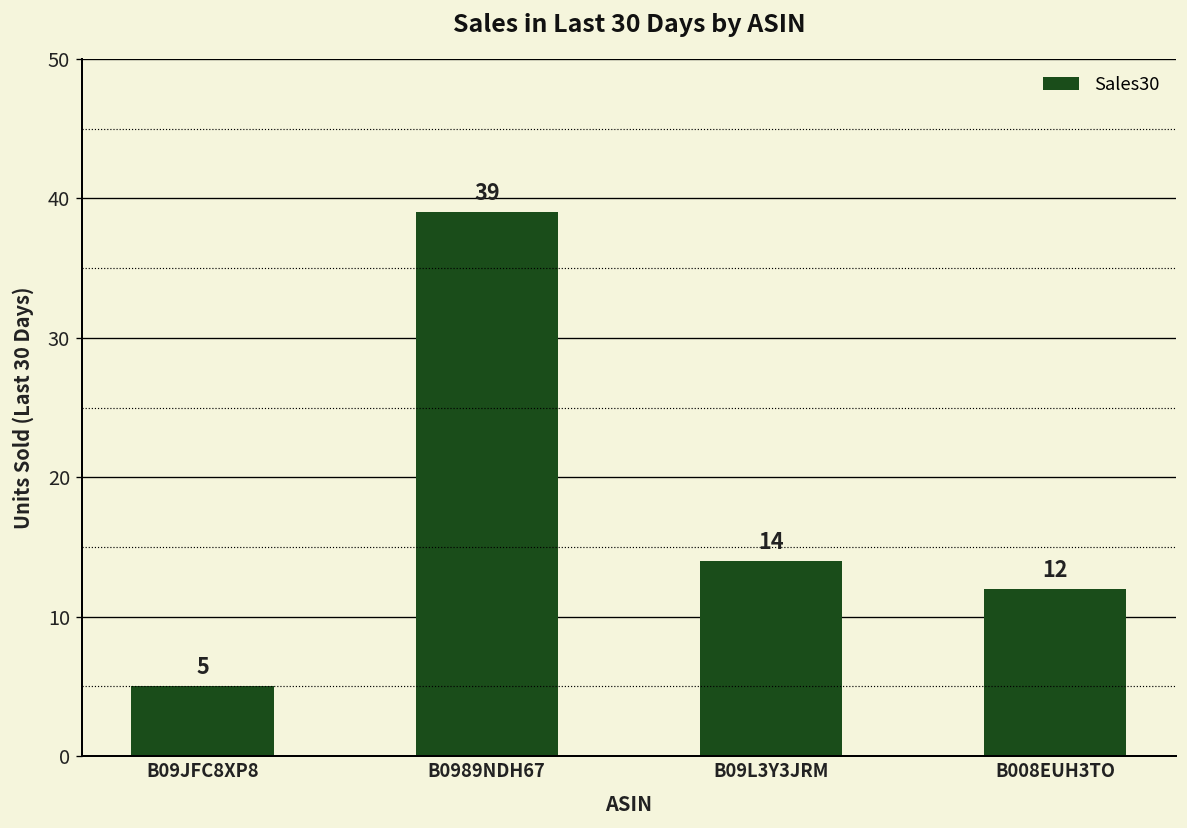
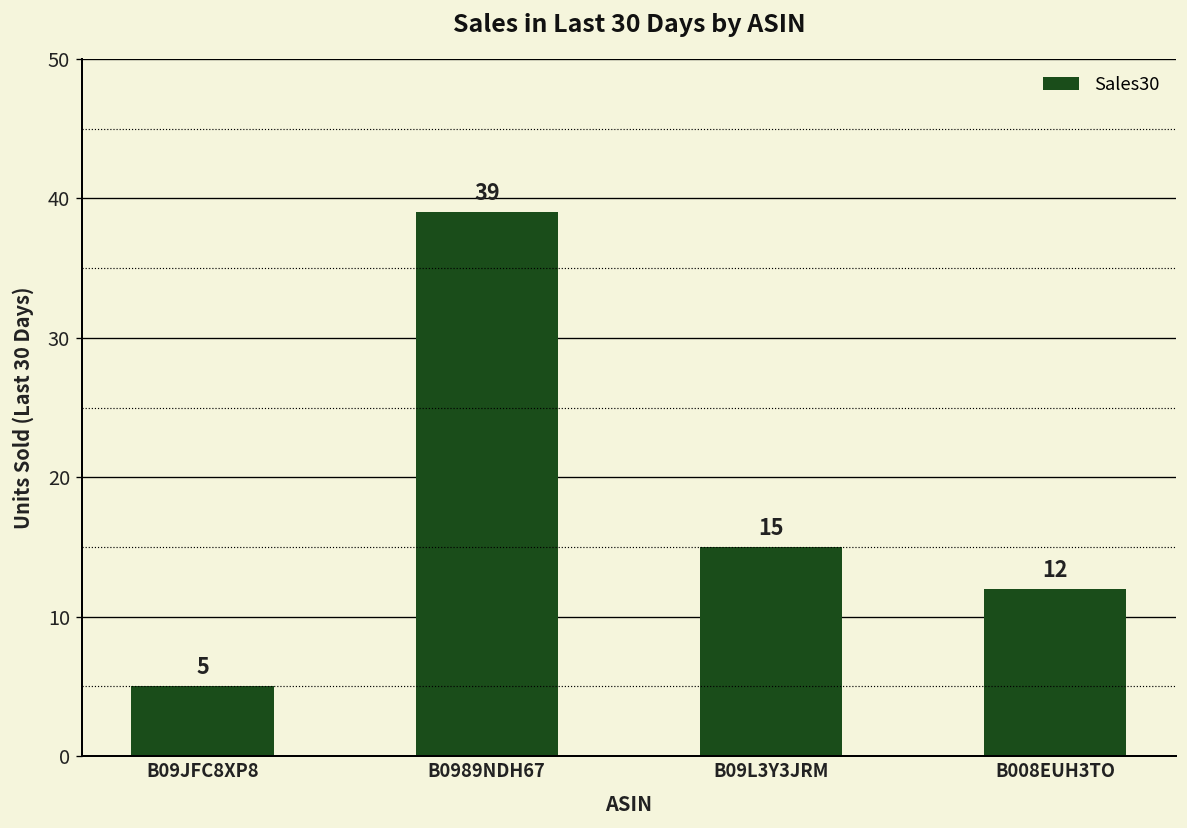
  {
    "B09JFC8XP8": 5,
    "B0989NDH67": 39,
-   "B09L3Y3JRM": 14,
+   "B09L3Y3JRM": 15,
    "B008EUH3TO": 12
  }
